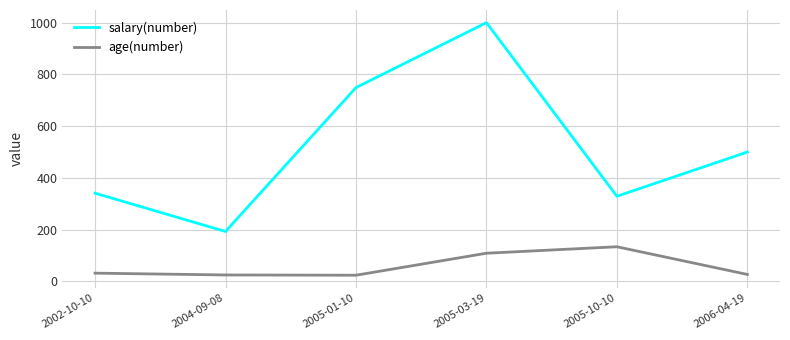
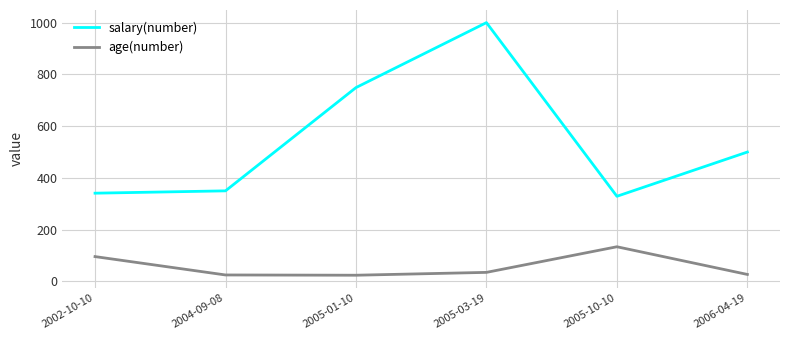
  {
    "salary(number)": {
      "2002-10-10": 340,
-     "2004-09-08": 190,
+     "2004-09-08": 350,
      "2005-01-10": 750,
      "2005-03-19": 1000,
      "2005-10-10": 330,
      "2006-04-19": 500
    },
    "age(number)": {
-     "2002-10-10": 30,
+     "2002-10-10": 100,
      "2004-09-08": 30,
      "2005-01-10": 20,
-     "2005-03-19": 110,
+     "2005-03-19": 40,
      "2005-10-10": 130,
      "2006-04-19": 30
    }
  }
